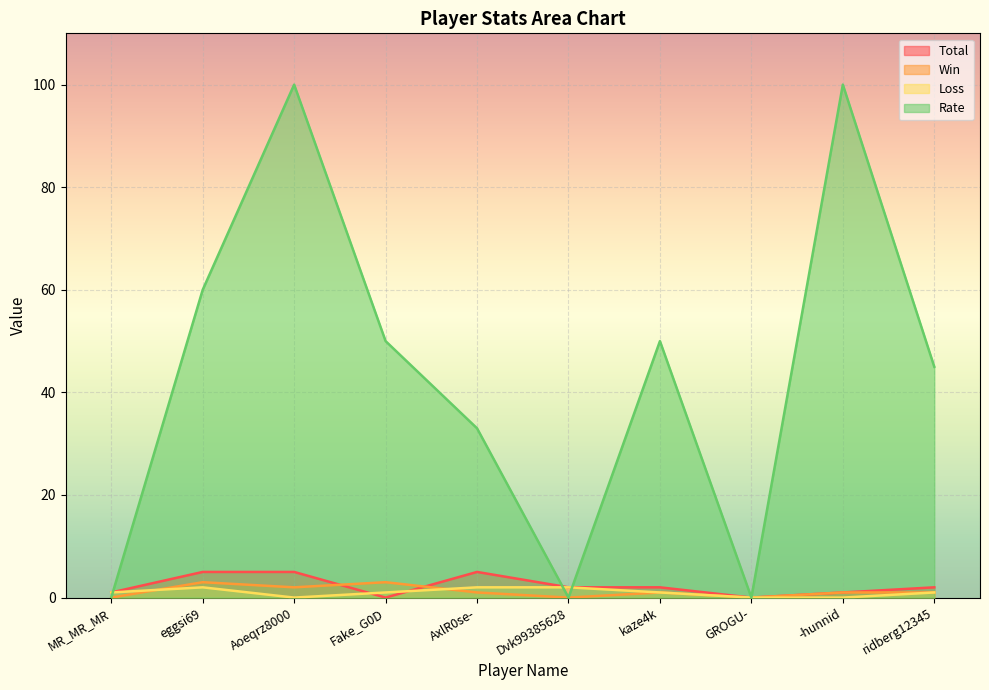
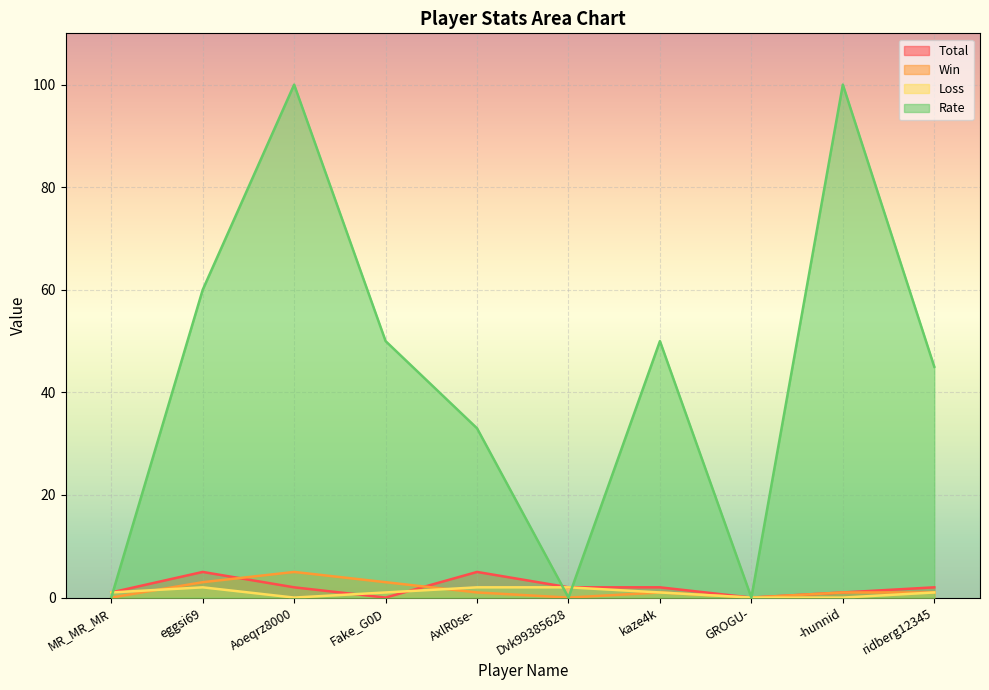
  {
    "Total": {
      "eggsi69": 5,
-     "Aoeqrz8000": 5,
+     "Aoeqrz8000": 2,
      "Fake_G0D": 0,
      "AxlR0se-": 5,
      "kaze4k": 2,
      "ridberg12345": 2
    },
    "Win": {
      "eggsi69": 3,
-     "Aoeqrz8000": 2,
+     "Aoeqrz8000": 5,
      "Fake_G0D": 3,
      "AxlR0se-": 1
    },
    "Loss": {
      "eggsi69": 2,
      "Aoeqrz8000": 0,
      "Fake_G0D": 1,
      "AxlR0se-": 2,
      "-hunnid": 0
    },
    "Rate": {
      "eggsi69": 60,
      "Aoeqrz8000": 100,
      "Fake_G0D": 50,
      "AxlR0se-": 33,
      "kaze4k": 50,
      "-hunnid": 100,
      "ridberg12345": 45
    }
  }
